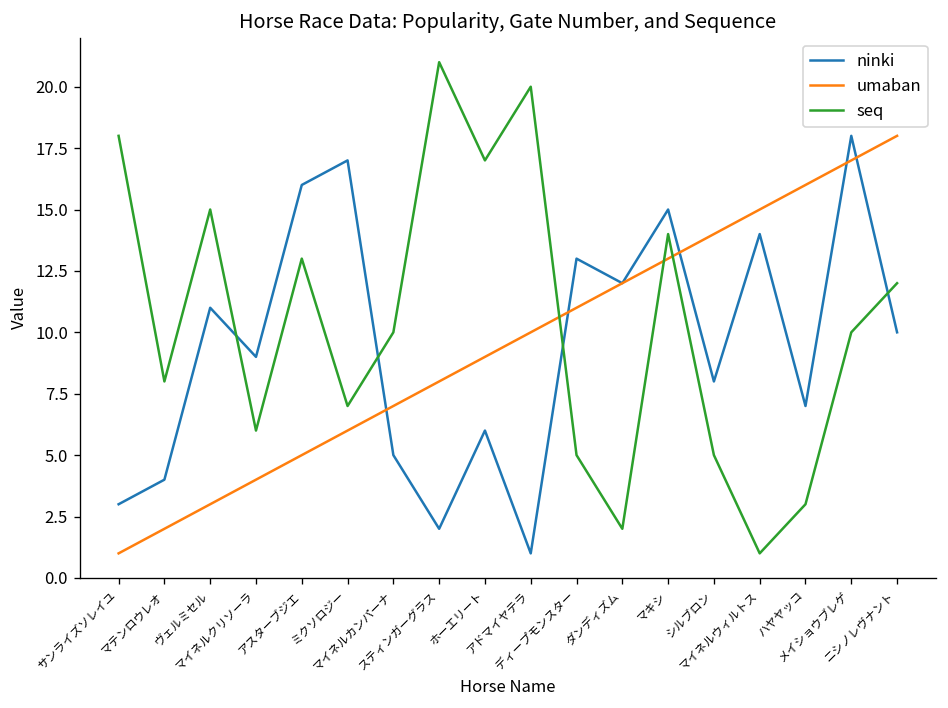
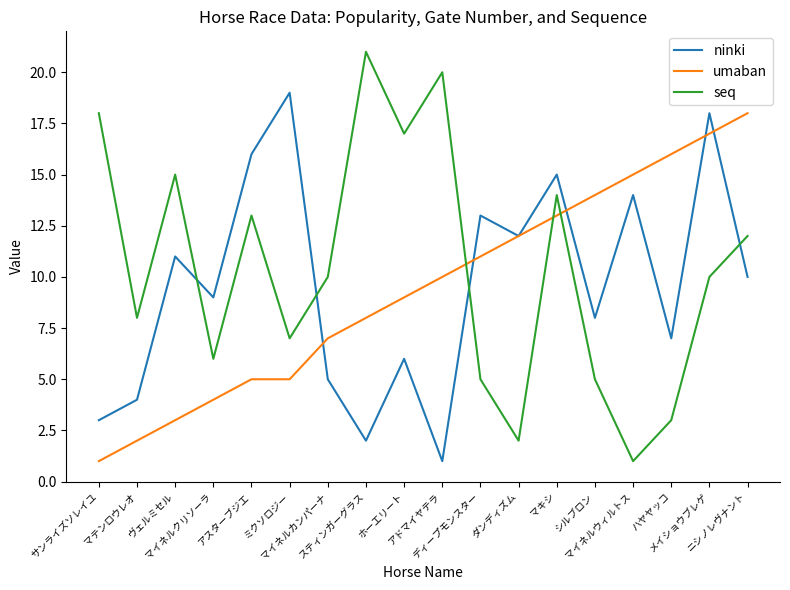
  {
    "ninki": {
      "サンライズソレイユ": 3,
      "マテンロウレオ": 4,
      "ヴェルミセル": 11,
      "マイネルクリソーラ": 9,
      "アスターブジエ": 16,
-     "ミクソロジー": 17,
+     "ミクソロジー": 19,
      "マイネルカンパーナ": 5,
      "スティンガーグラス": 2,
      "ホーエリート": 6,
      "アドマイヤテラ": 1,
      "ディープモンスター": 13,
      "マキシ": 15,
      "シルブロン": 8,
      "マイネルウィルトス": 14,
      "ハヤヤッコ": 7,
      "メイショウブレゲ": 18,
      "ニシノレヴナント": 10
    },
    "umaban": {
      "サンライズソレイユ": 1,
      "マテンロウレオ": 2,
      "ヴェルミセル": 3,
      "マイネルクリソーラ": 4,
      "アスターブジエ": 5,
-     "ミクソロジー": 6,
+     "ミクソロジー": 5,
      "マイネルカンパーナ": 7,
      "スティンガーグラス": 8,
      "ホーエリート": 9,
      "アドマイヤテラ": 10,
      "ディープモンスター": 11,
      "マキシ": 13,
      "シルブロン": 14,
      "マイネルウィルトス": 15,
      "ハヤヤッコ": 16,
      "メイショウブレゲ": 17,
      "ニシノレヴナント": 18
    },
    "seq": {
      "サンライズソレイユ": 18,
      "マテンロウレオ": 8,
      "ヴェルミセル": 15,
      "マイネルクリソーラ": 6,
      "アスターブジエ": 13,
      "ミクソロジー": 7,
      "マイネルカンパーナ": 10,
      "スティンガーグラス": 21,
      "ホーエリート": 17,
      "アドマイヤテラ": 20,
      "ディープモンスター": 5,
      "ダンディズム": 2,
      "マキシ": 14,
      "シルブロン": 5,
      "マイネルウィルトス": 1,
      "ハヤヤッコ": 3,
      "メイショウブレゲ": 10,
      "ニシノレヴナント": 12
    }
  }
